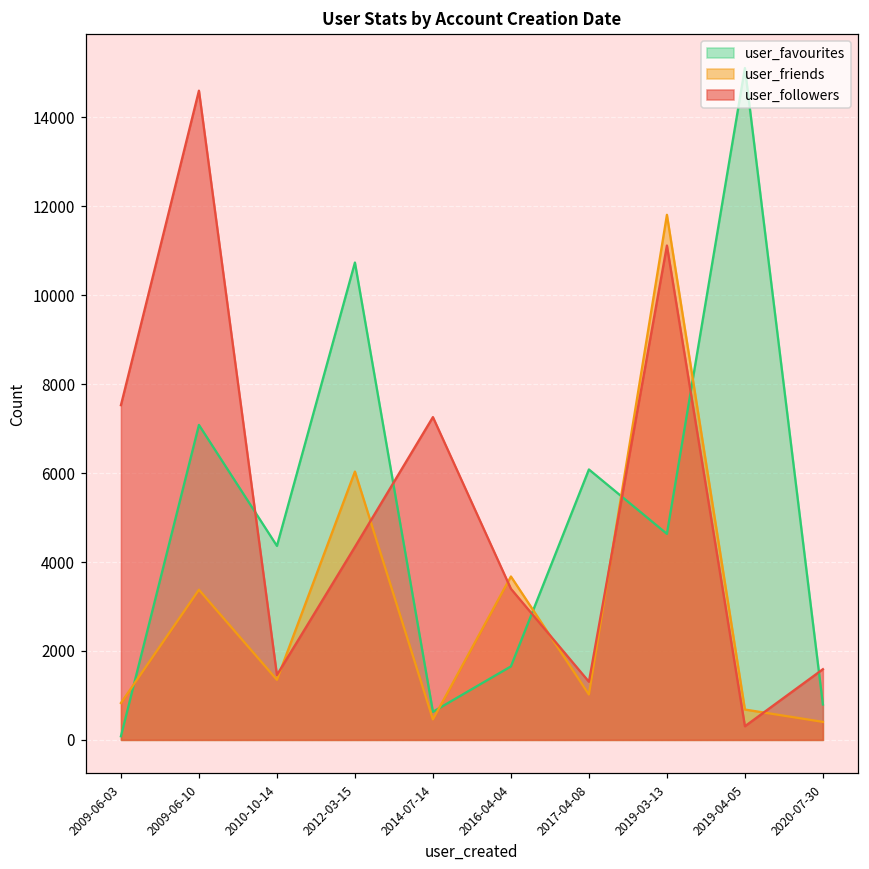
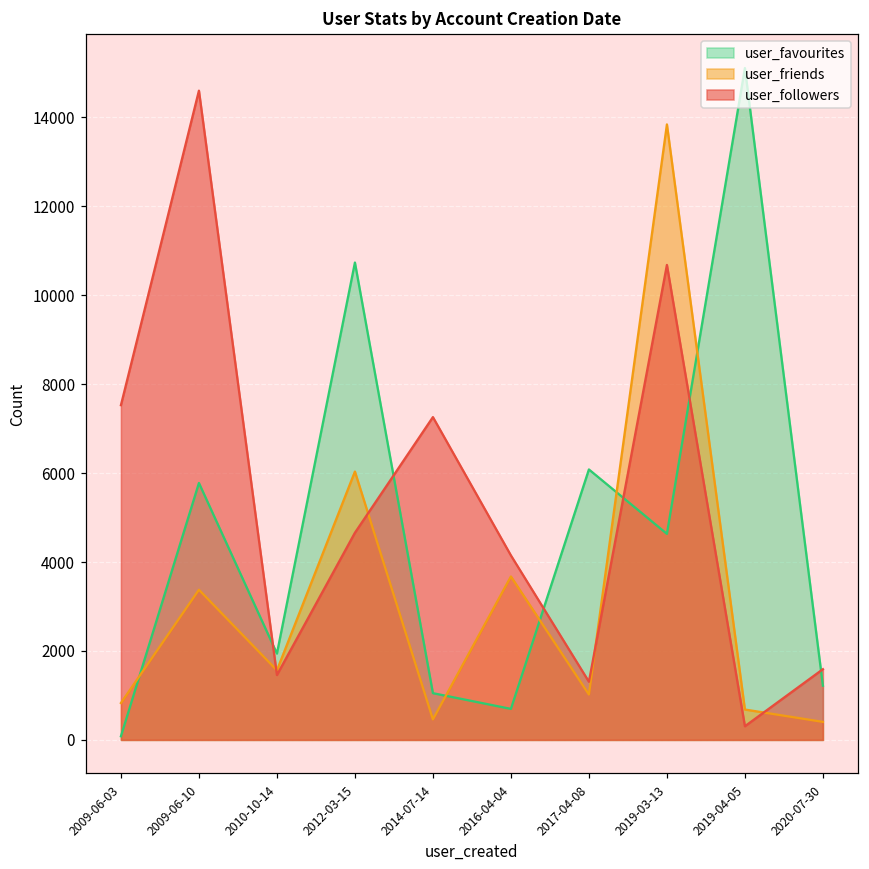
  {
    "user_favourites": {
      "2009-06-03": 100,
-     "2009-06-10": 7100,
-     "2010-10-14": 4400,
+     "2009-06-10": 5800,
+     "2010-10-14": 1900,
      "2012-03-15": 10700,
-     "2014-07-14": 600,
-     "2016-04-04": 1700,
+     "2014-07-14": 1100,
+     "2016-04-04": 700,
      "2017-04-08": 6100,
      "2019-03-13": 4600,
-     "2020-07-30": 800
+     "2020-07-30": 1200
    },
    "user_friends": {
      "2009-06-03": 800,
      "2009-06-10": 3400,
-     "2010-10-14": 1400,
+     "2010-10-14": 1600,
      "2012-03-15": 6000,
      "2014-07-14": 500,
      "2016-04-04": 3700,
      "2017-04-08": 1000,
-     "2019-03-13": 11800,
+     "2019-03-13": 13800,
      "2019-04-05": 700,
      "2020-07-30": 400
    },
    "user_followers": {
      "2009-06-03": 7500,
      "2009-06-10": 14600,
      "2010-10-14": 1500,
-     "2012-03-15": 4300,
+     "2012-03-15": 4700,
      "2014-07-14": 7300,
-     "2016-04-04": 3400,
+     "2016-04-04": 4100,
      "2017-04-08": 1300,
-     "2019-03-13": 11100,
+     "2019-03-13": 10700,
      "2019-04-05": 300,
      "2020-07-30": 1600
    }
  }
